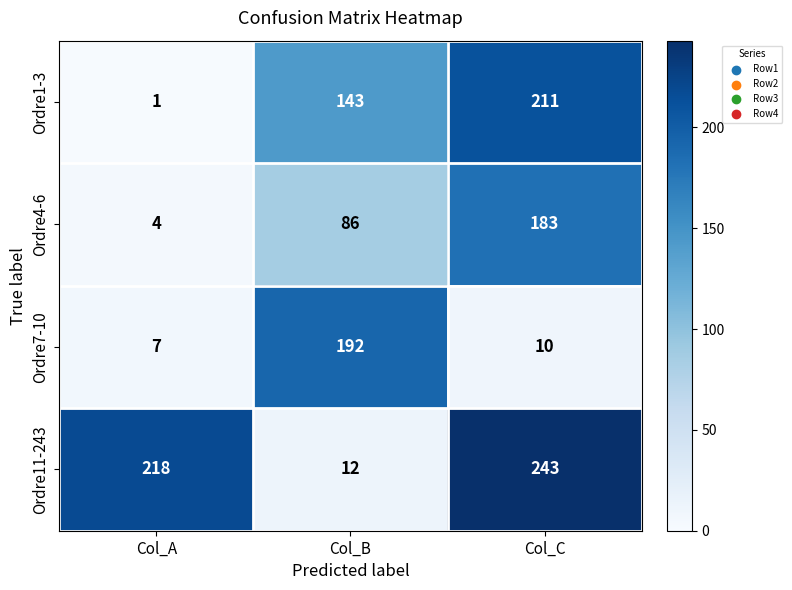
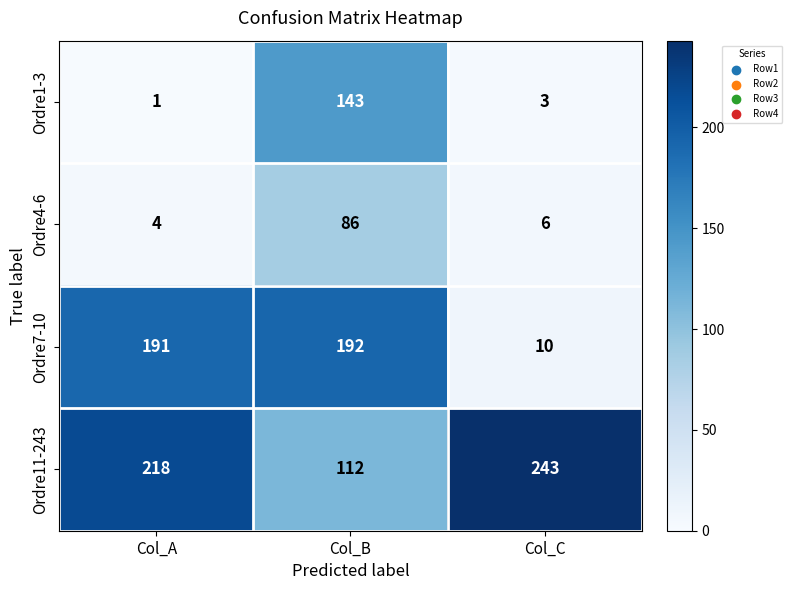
  {
    "Ordre1-3": {
      "Col_A": 1,
      "Col_B": 143,
-     "Col_C": 211
+     "Col_C": 3
    },
    "Ordre4-6": {
      "Col_A": 4,
      "Col_B": 86,
-     "Col_C": 183
+     "Col_C": 6
    },
    "Ordre7-10": {
-     "Col_A": 7,
+     "Col_A": 191,
      "Col_B": 192,
      "Col_C": 10
    },
    "Ordre11-243": {
      "Col_A": 218,
-     "Col_B": 12,
+     "Col_B": 112,
      "Col_C": 243
    }
  }
